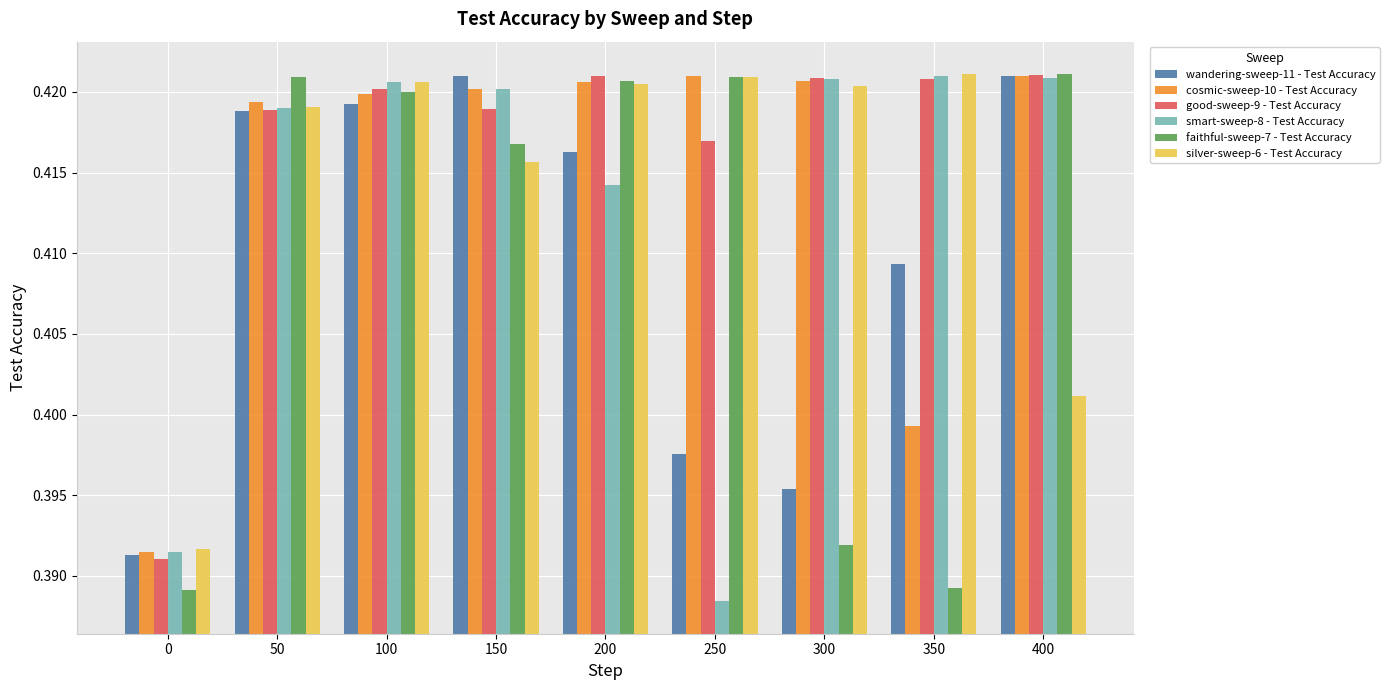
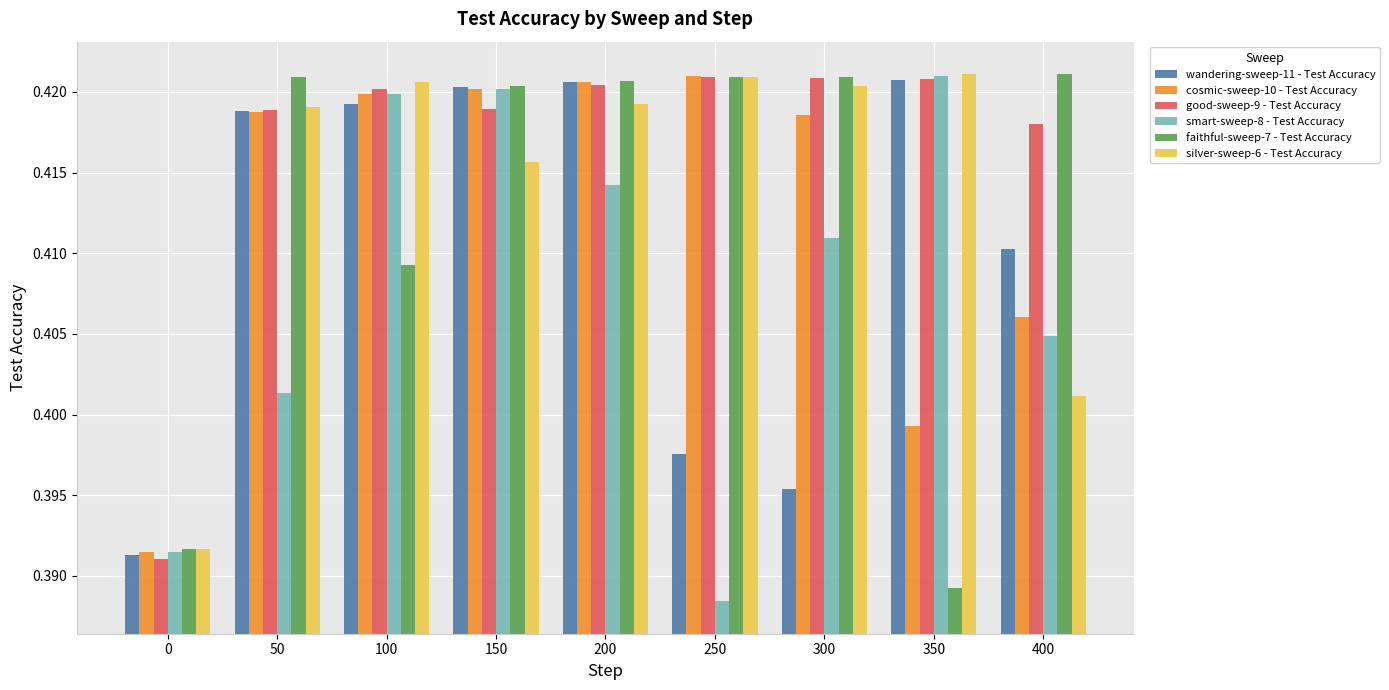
  {
    "wandering-sweep-11 - Test Accuracy": {
      "0": 0.3913,
      "50": 0.4188,
      "100": 0.4193,
-     "150": 0.4210,
-     "200": 0.4162,
+     "150": 0.4203,
+     "200": 0.4206,
      "250": 0.3975,
      "300": 0.3954,
-     "350": 0.4093,
-     "400": 0.4210
+     "350": 0.4208,
+     "400": 0.4103
    },
    "cosmic-sweep-10 - Test Accuracy": {
      "0": 0.3915,
-     "50": 0.4194,
+     "50": 0.4188,
      "100": 0.4199,
      "150": 0.4202,
      "200": 0.4206,
      "250": 0.4210,
-     "300": 0.4207,
+     "300": 0.4186,
      "350": 0.3993,
-     "400": 0.4210
+     "400": 0.4060
    },
    "good-sweep-9 - Test Accuracy": {
      "0": 0.3911,
      "50": 0.4189,
      "100": 0.4202,
      "150": 0.4189,
-     "200": 0.4210,
-     "250": 0.4170,
+     "200": 0.4204,
+     "250": 0.4209,
      "300": 0.4209,
      "350": 0.4208,
-     "400": 0.4210
+     "400": 0.4180
    },
    "smart-sweep-8 - Test Accuracy": {
      "0": 0.3915,
-     "50": 0.4190,
-     "100": 0.4206,
+     "50": 0.4013,
+     "100": 0.4199,
      "150": 0.4202,
      "200": 0.4142,
      "250": 0.3884,
-     "300": 0.4208,
+     "300": 0.4109,
      "350": 0.4210,
-     "400": 0.4209
+     "400": 0.4049
    },
    "faithful-sweep-7 - Test Accuracy": {
-     "0": 0.3891,
+     "0": 0.3917,
      "50": 0.4209,
-     "100": 0.4200,
-     "150": 0.4168,
+     "100": 0.4093,
+     "150": 0.4204,
      "200": 0.4207,
      "250": 0.4209,
-     "300": 0.3919,
+     "300": 0.4209,
      "350": 0.3893,
      "400": 0.4211
    },
    "silver-sweep-6 - Test Accuracy": {
      "0": 0.3917,
      "50": 0.4191,
      "100": 0.4206,
      "150": 0.4157,
-     "200": 0.4205,
+     "200": 0.4193,
      "250": 0.4209,
      "300": 0.4203,
      "350": 0.4211,
      "400": 0.4011
    }
  }
